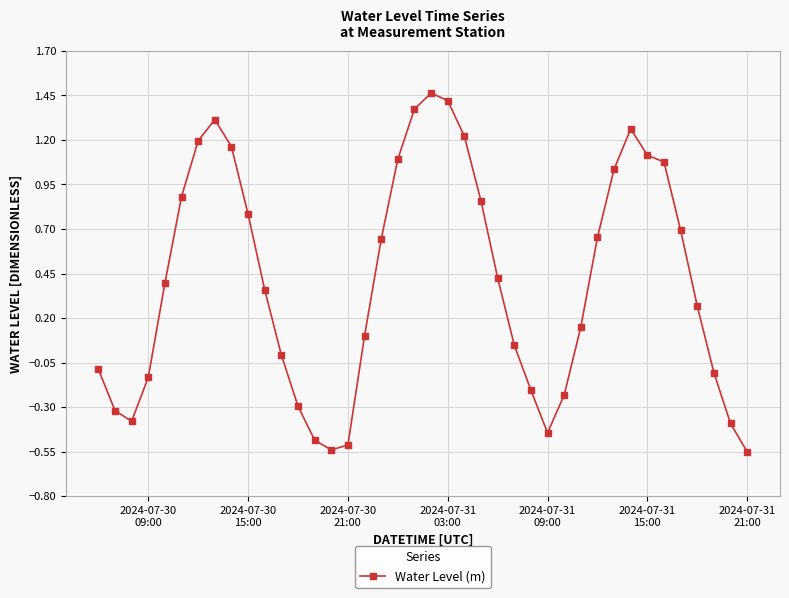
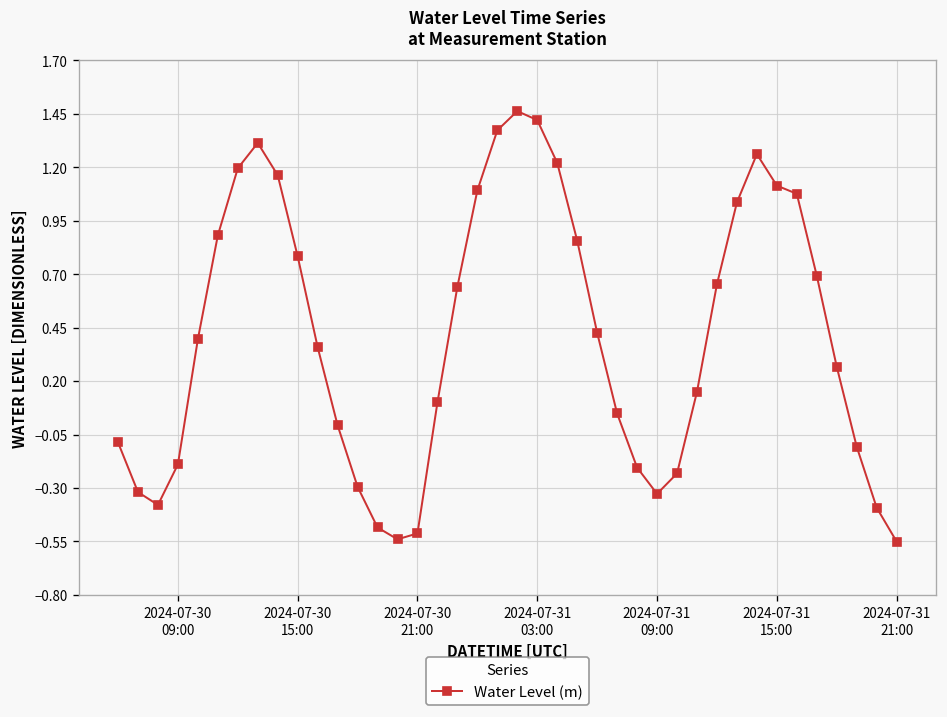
  {
-   "2024-07-30 09:00": -0.13,
+   "2024-07-30 09:00": -0.19,
    "2024-07-30 15:00": 0.78,
    "2024-07-30 21:00": -0.51,
    "2024-07-31 03:00": 1.42,
-   "2024-07-31 09:00": -0.44,
+   "2024-07-31 09:00": -0.33,
    "2024-07-31 15:00": 1.11,
    "2024-07-31 21:00": -0.55
  }
